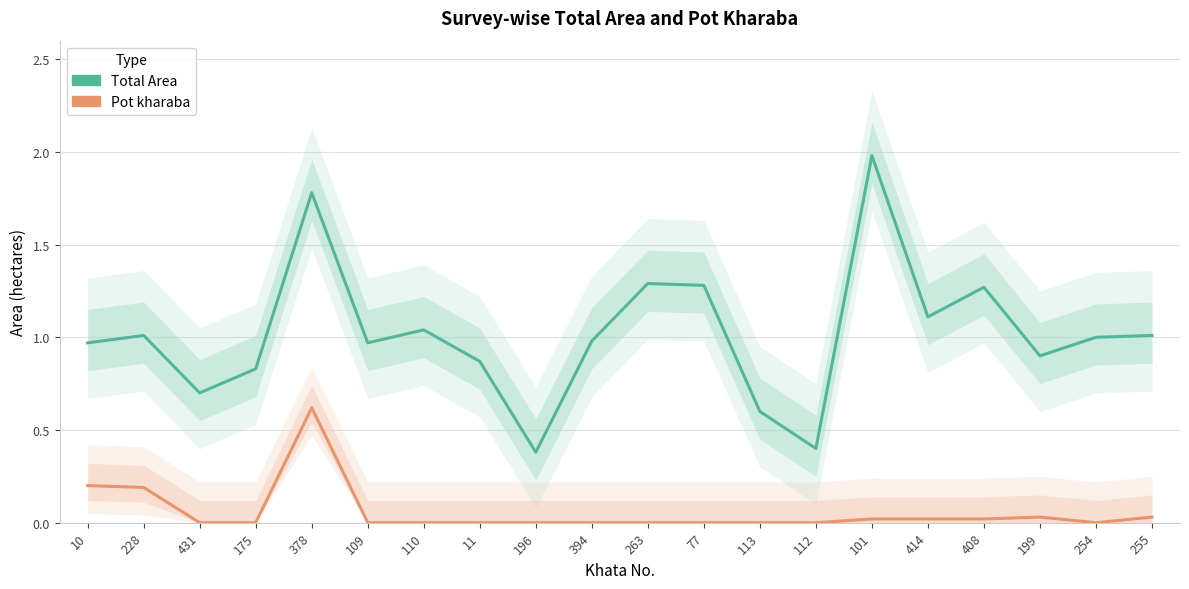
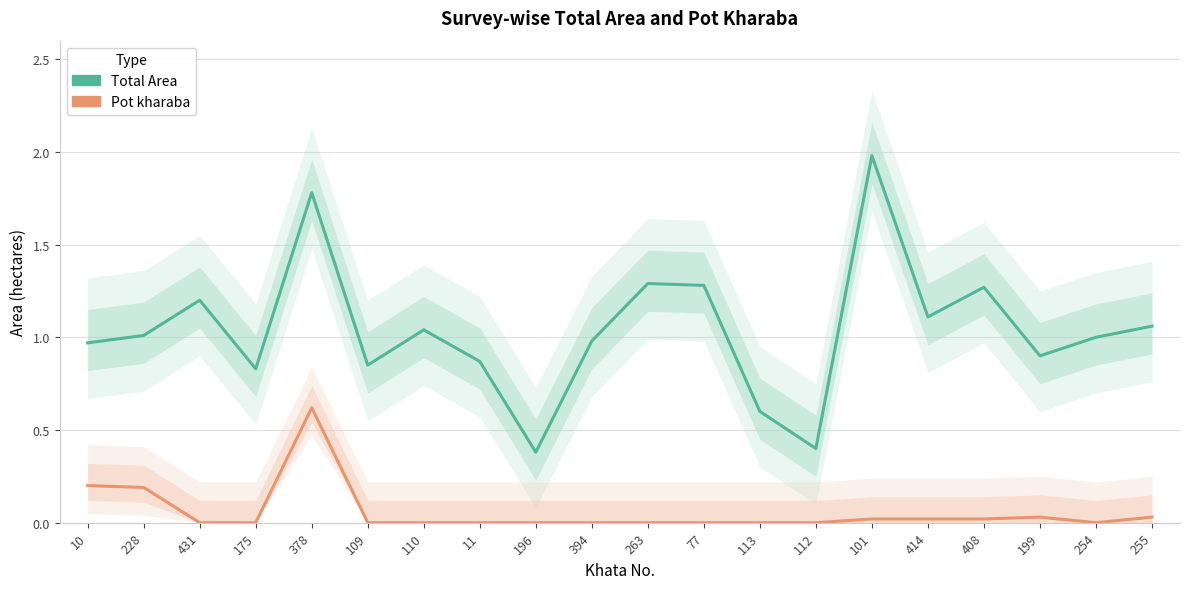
  {
    "Total Area": {
      "10": 0.97,
      "228": 1.01,
-     "431": 0.7,
+     "431": 1.2,
      "175": 0.83,
      "378": 1.78,
-     "109": 0.97,
+     "109": 0.85,
      "110": 1.04,
      "11": 0.87,
      "196": 0.38,
      "394": 0.98,
      "263": 1.29,
      "77": 1.28,
      "113": 0.60,
      "112": 0.40,
      "101": 1.98,
      "414": 1.11,
      "408": 1.27,
      "199": 0.90,
      "254": 1.00,
-     "255": 1.01
+     "255": 1.06
    },
    "Pot kharaba": {
      "10": 0.20,
      "228": 0.19,
      "431": 0.00,
      "175": 0.00,
      "378": 0.62,
      "109": 0.00,
      "110": 0.00,
      "11": 0.00,
      "196": 0.00,
      "394": 0.00,
      "263": 0.00,
      "77": 0.00,
      "113": 0.00,
      "112": 0.00,
      "101": 0.02,
      "414": 0.02,
      "408": 0.02,
      "199": 0.03,
      "254": 0.00,
      "255": 0.03
    }
  }
